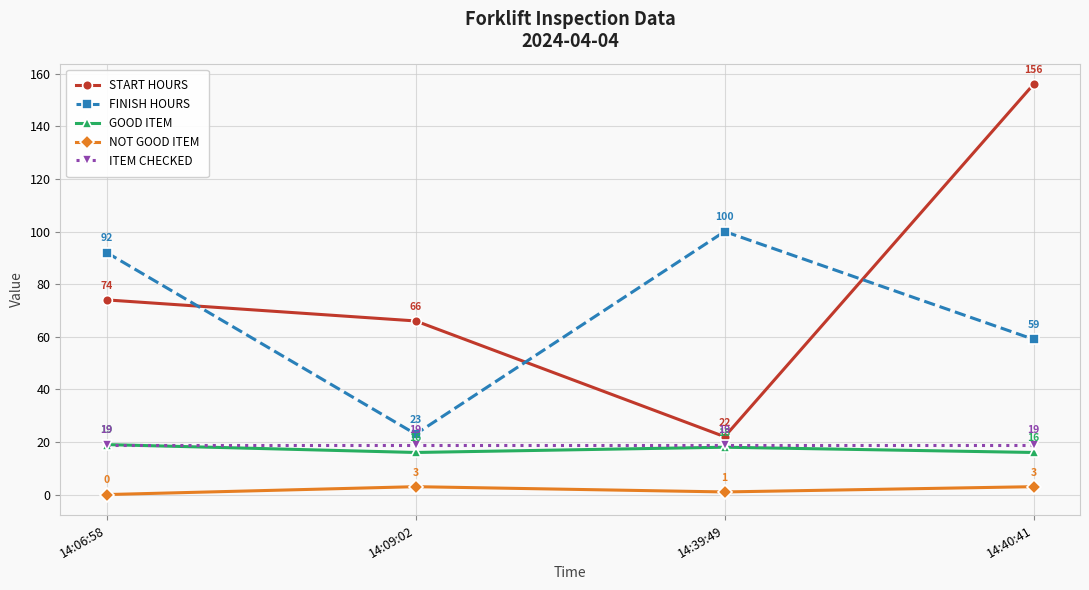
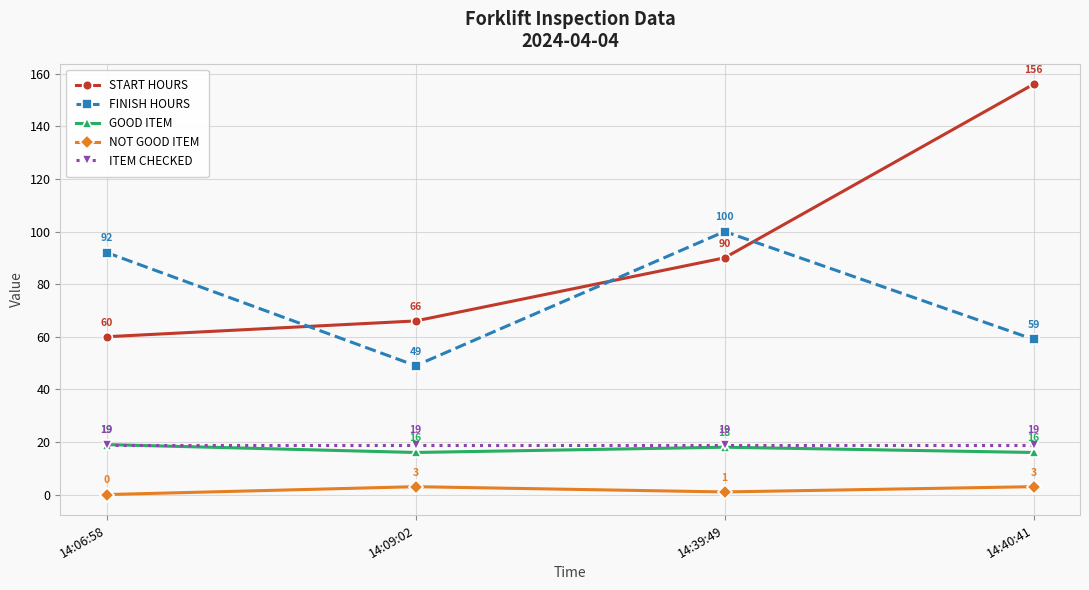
  {
    "START HOURS": {
-     "14:06:58": 74,
+     "14:06:58": 60,
      "14:09:02": 66,
-     "14:39:49": 22,
+     "14:39:49": 90,
      "14:40:41": 156
    },
    "FINISH HOURS": {
      "14:06:58": 92,
-     "14:09:02": 23,
+     "14:09:02": 49,
      "14:39:49": 100,
      "14:40:41": 59
    },
    "NOT GOOD ITEM": {
      "14:06:58": 0,
      "14:09:02": 3,
      "14:39:49": 1,
      "14:40:41": 3
    }
  }
